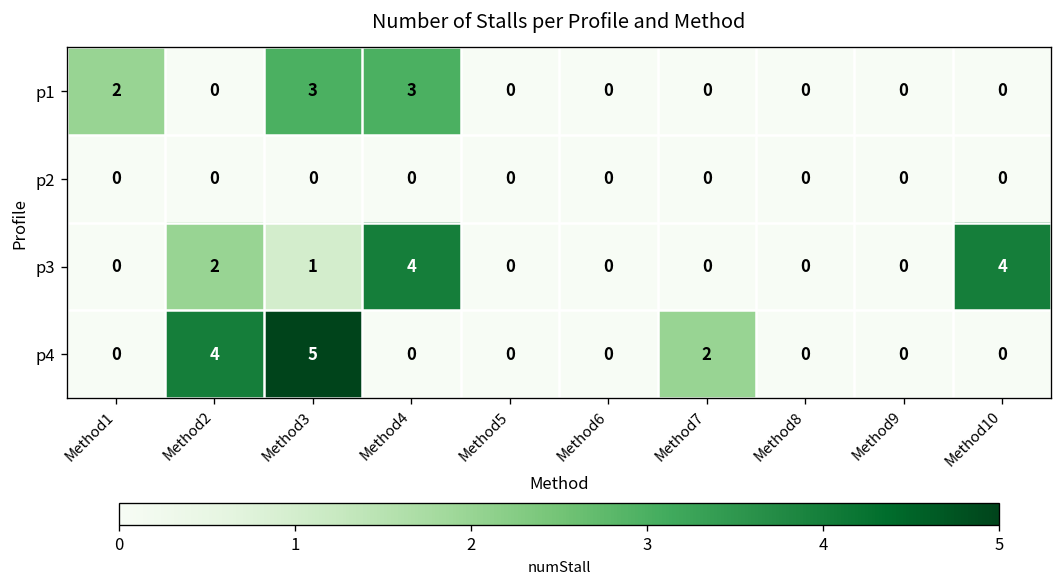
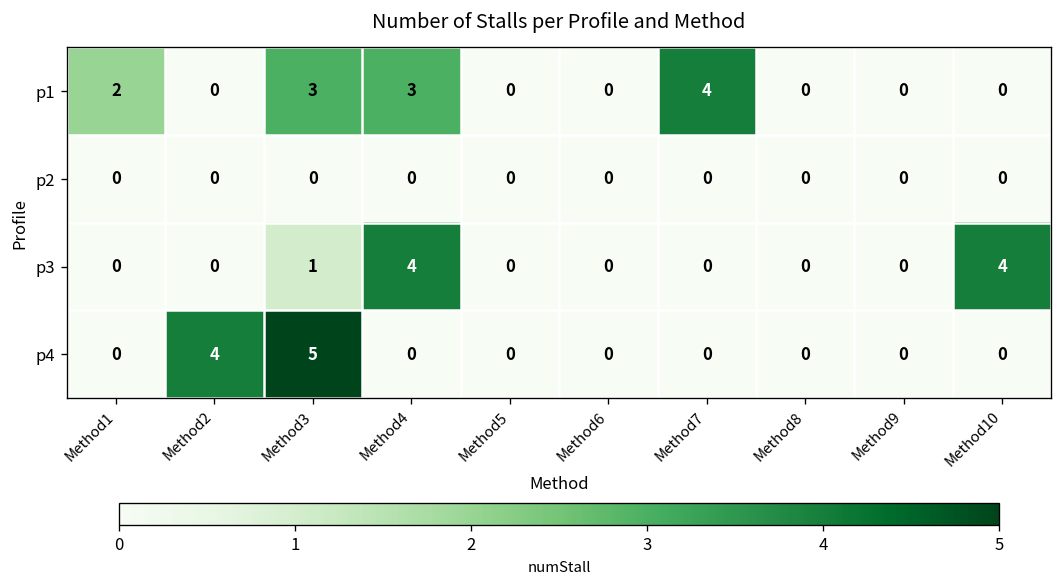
  {
    "p1": {
      "Method1": 2,
      "Method2": 0,
      "Method3": 3,
      "Method4": 3,
      "Method5": 0,
      "Method6": 0,
-     "Method7": 0,
+     "Method7": 4,
      "Method8": 0,
      "Method9": 0,
      "Method10": 0
    },
    "p2": {
      "Method1": 0,
      "Method2": 0,
      "Method3": 0,
      "Method4": 0,
      "Method5": 0,
      "Method6": 0,
      "Method7": 0,
      "Method8": 0,
      "Method9": 0,
      "Method10": 0
    },
    "p3": {
      "Method1": 0,
-     "Method2": 2,
+     "Method2": 0,
      "Method3": 1,
      "Method4": 4,
      "Method5": 0,
      "Method6": 0,
      "Method7": 0,
      "Method8": 0,
      "Method9": 0,
      "Method10": 4
    },
    "p4": {
      "Method1": 0,
      "Method2": 4,
      "Method3": 5,
      "Method4": 0,
      "Method5": 0,
      "Method6": 0,
-     "Method7": 2,
+     "Method7": 0,
      "Method8": 0,
      "Method9": 0,
      "Method10": 0
    }
  }
